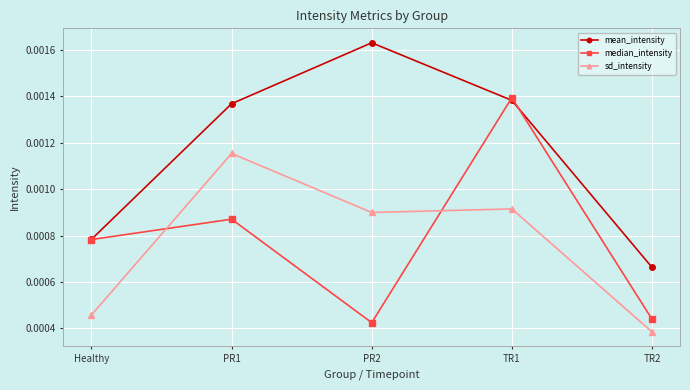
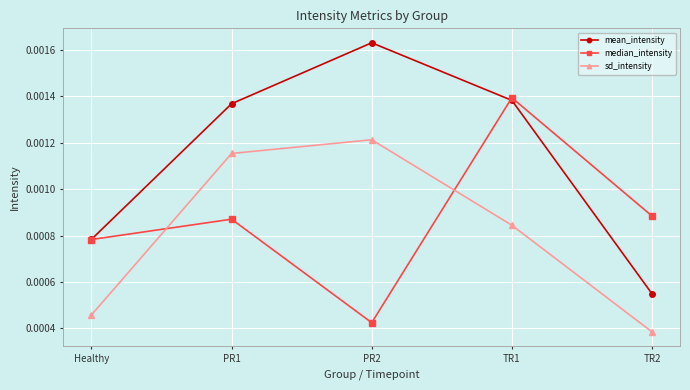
  {
    "mean_intensity": {
      "PR1": 0.00137,
      "PR2": 0.00163,
      "TR1": 0.00138,
-     "TR2": 0.00066
+     "TR2": 0.00055
    },
    "median_intensity": {
      "PR1": 0.00087,
      "PR2": 0.00043,
      "TR1": 0.00139,
-     "TR2": 0.00044
+     "TR2": 0.00088
    },
    "sd_intensity": {
      "Healthy": 0.00046,
      "PR1": 0.00115,
-     "PR2": 0.00090,
-     "TR1": 0.00092,
+     "PR2": 0.00121,
+     "TR1": 0.00084,
      "TR2": 0.00039
    }
  }
